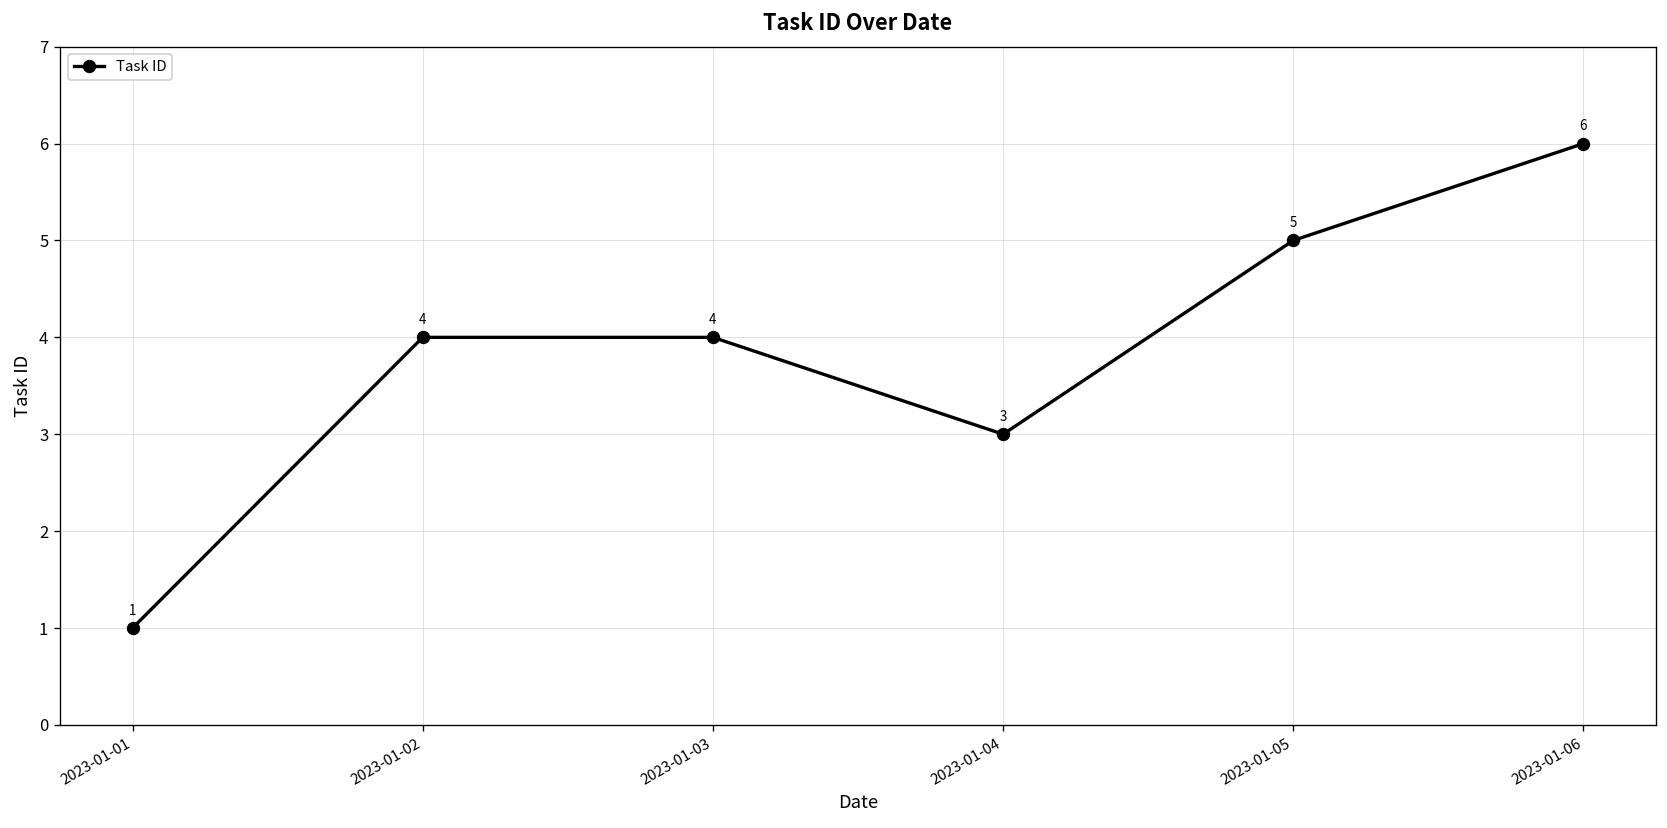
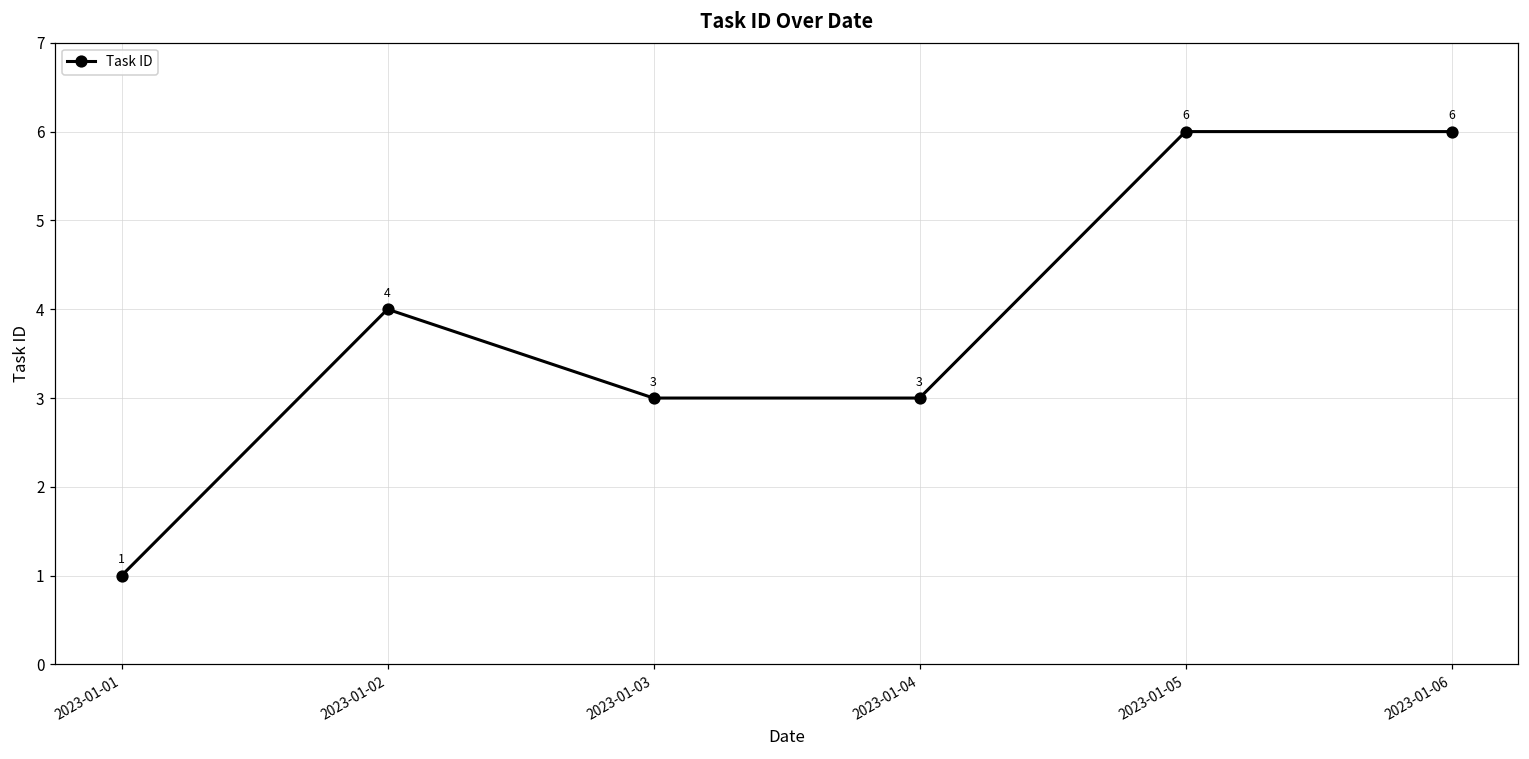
  {
    "2023-01-01": 1,
    "2023-01-02": 4,
-   "2023-01-03": 4,
+   "2023-01-03": 3,
    "2023-01-04": 3,
-   "2023-01-05": 5,
+   "2023-01-05": 6,
    "2023-01-06": 6
  }
